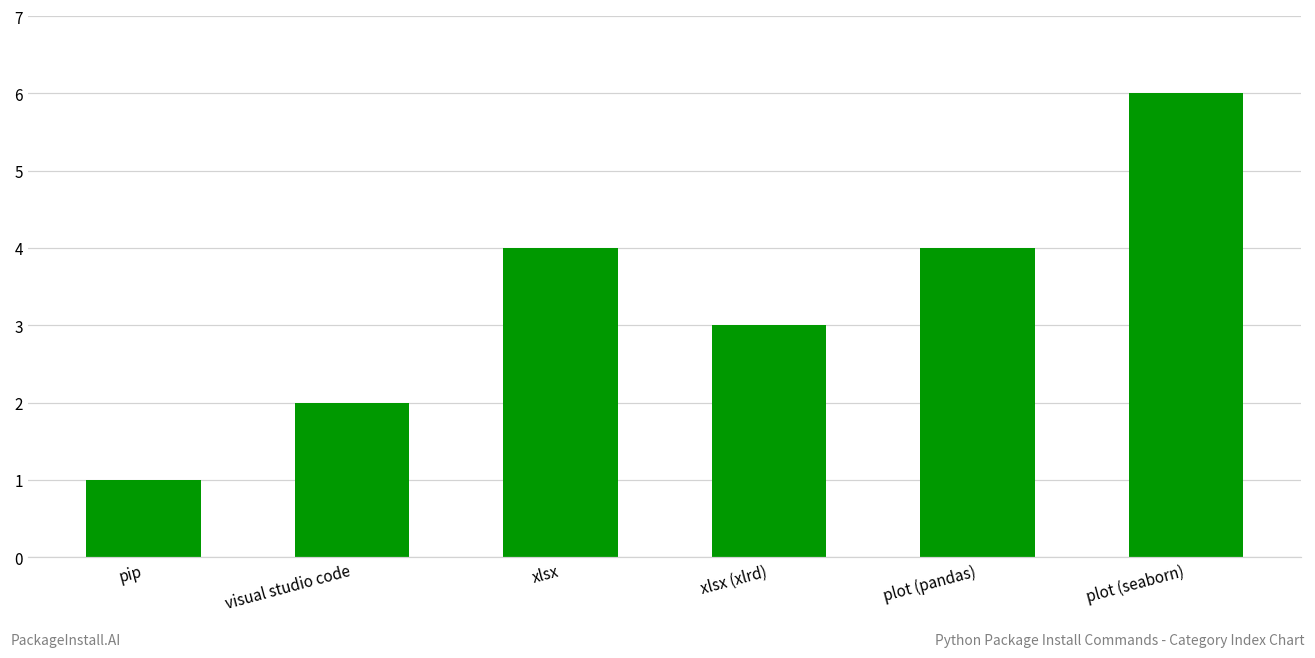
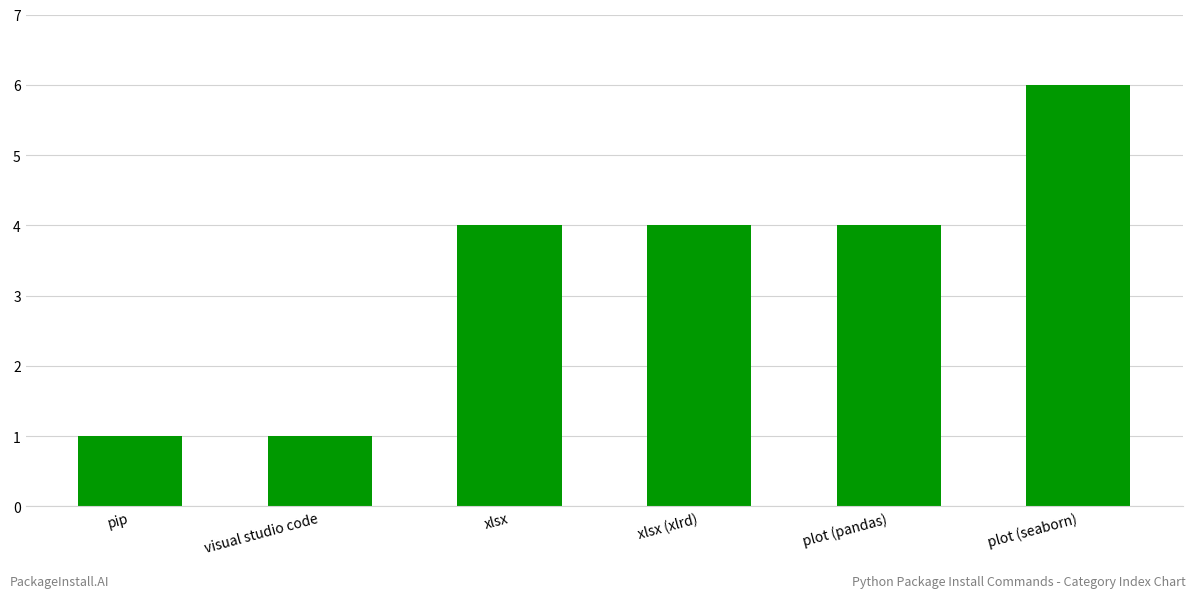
  {
    "pip": 1,
-   "visual studio code": 2,
+   "visual studio code": 1,
    "xlsx": 4,
-   "xlsx (xlrd)": 3,
+   "xlsx (xlrd)": 4,
    "plot (pandas)": 4,
    "plot (seaborn)": 6
  }
